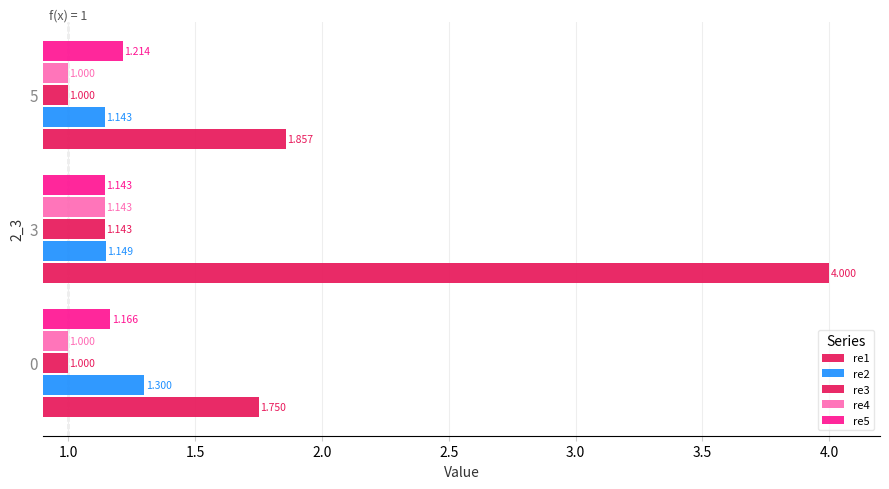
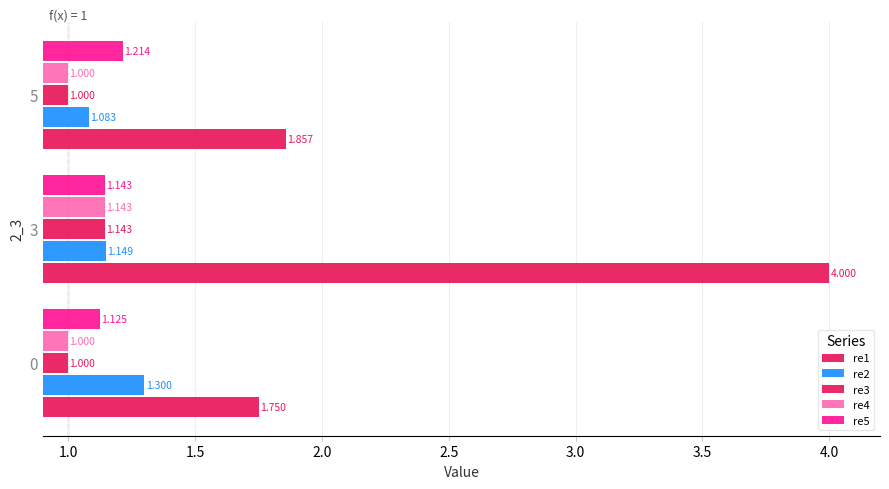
  {
    "re2": {
-     "5": 1.143,
+     "5": 1.083,
      "3": 1.149,
      "0": 1.300
    },
    "re4": {
      "5": 1.000,
      "3": 1.143,
      "0": 1.000
    },
    "re5": {
      "5": 1.214,
      "3": 1.143,
-     "0": 1.166
+     "0": 1.125
    }
  }
